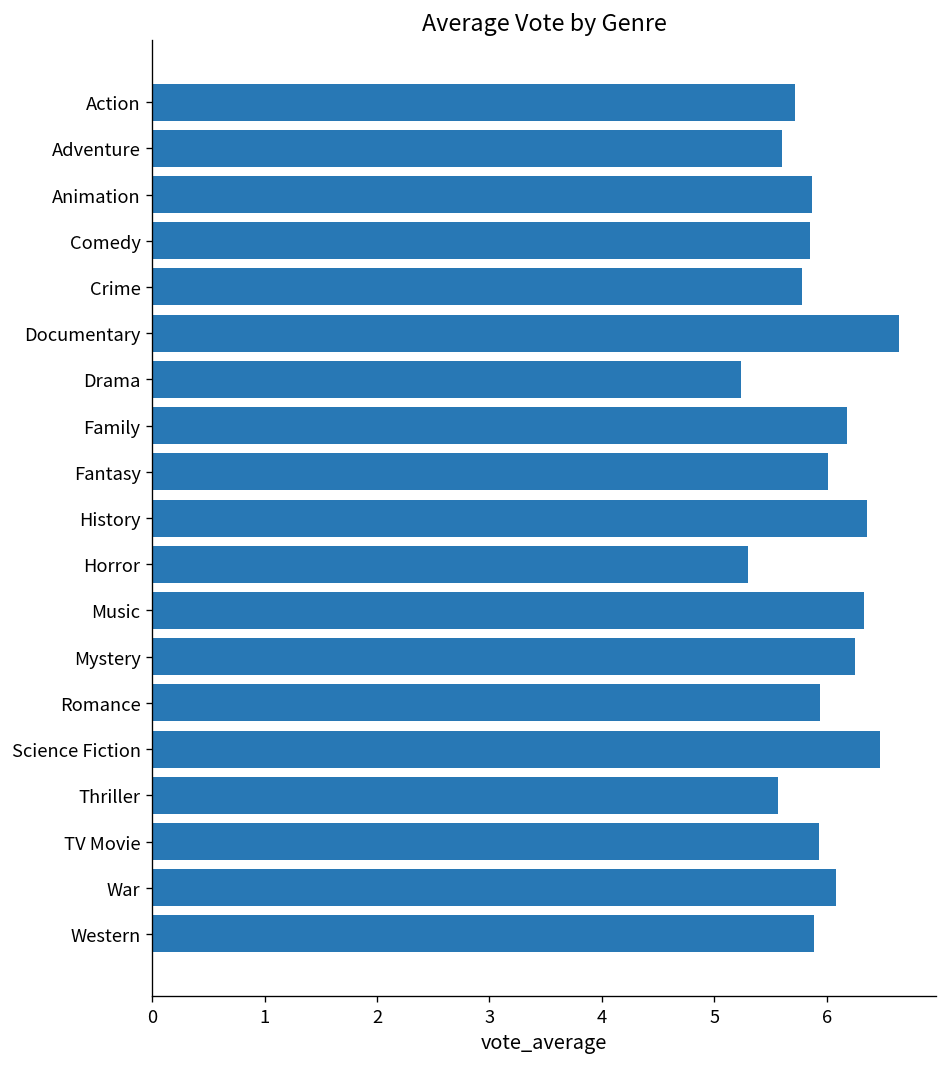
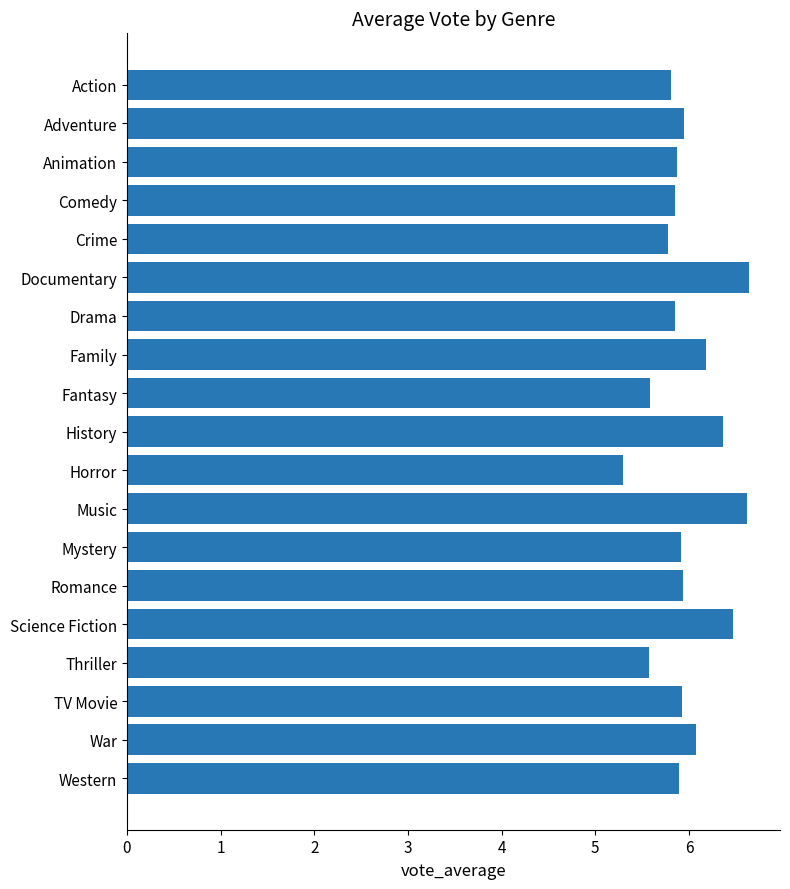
  {
-   "Action": 5.7,
-   "Adventure": 5.6,
+   "Action": 5.8,
+   "Adventure": 6.0,
    "Animation": 5.9,
    "Comedy": 5.9,
    "Crime": 5.8,
    "Documentary": 6.6,
-   "Drama": 5.2,
+   "Drama": 5.9,
    "Family": 6.2,
-   "Fantasy": 6.0,
+   "Fantasy": 5.6,
    "History": 6.4,
    "Horror": 5.3,
-   "Music": 6.3,
-   "Mystery": 6.3,
+   "Music": 6.6,
+   "Mystery": 5.9,
    "Romance": 5.9,
    "Science Fiction": 6.5,
    "Thriller": 5.6,
    "TV Movie": 5.9,
    "War": 6.1,
    "Western": 5.9
  }
